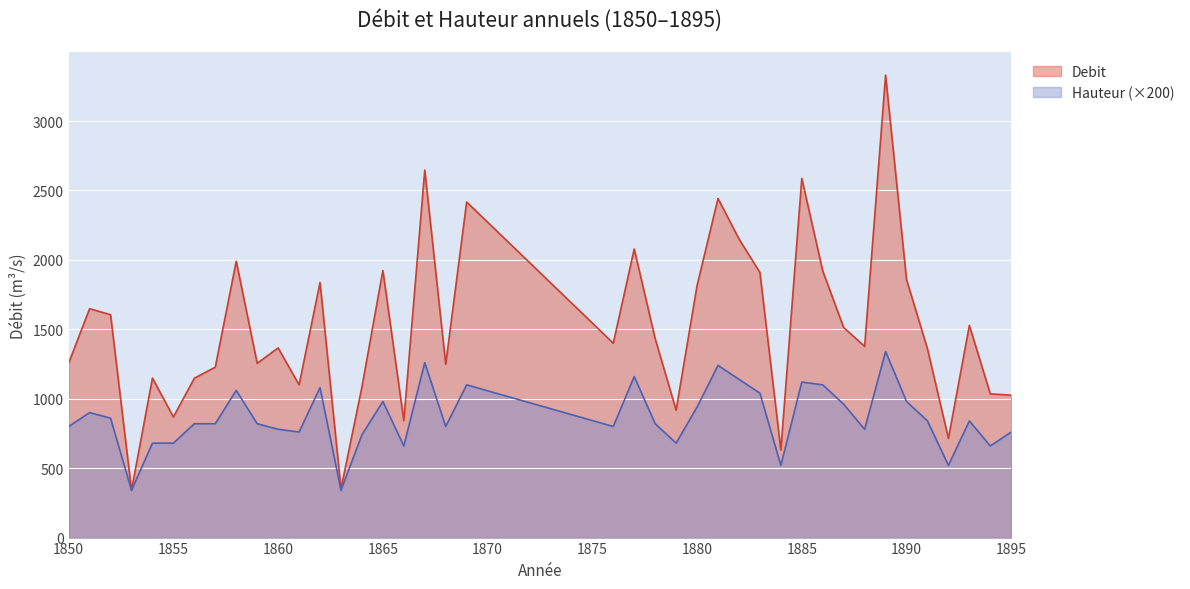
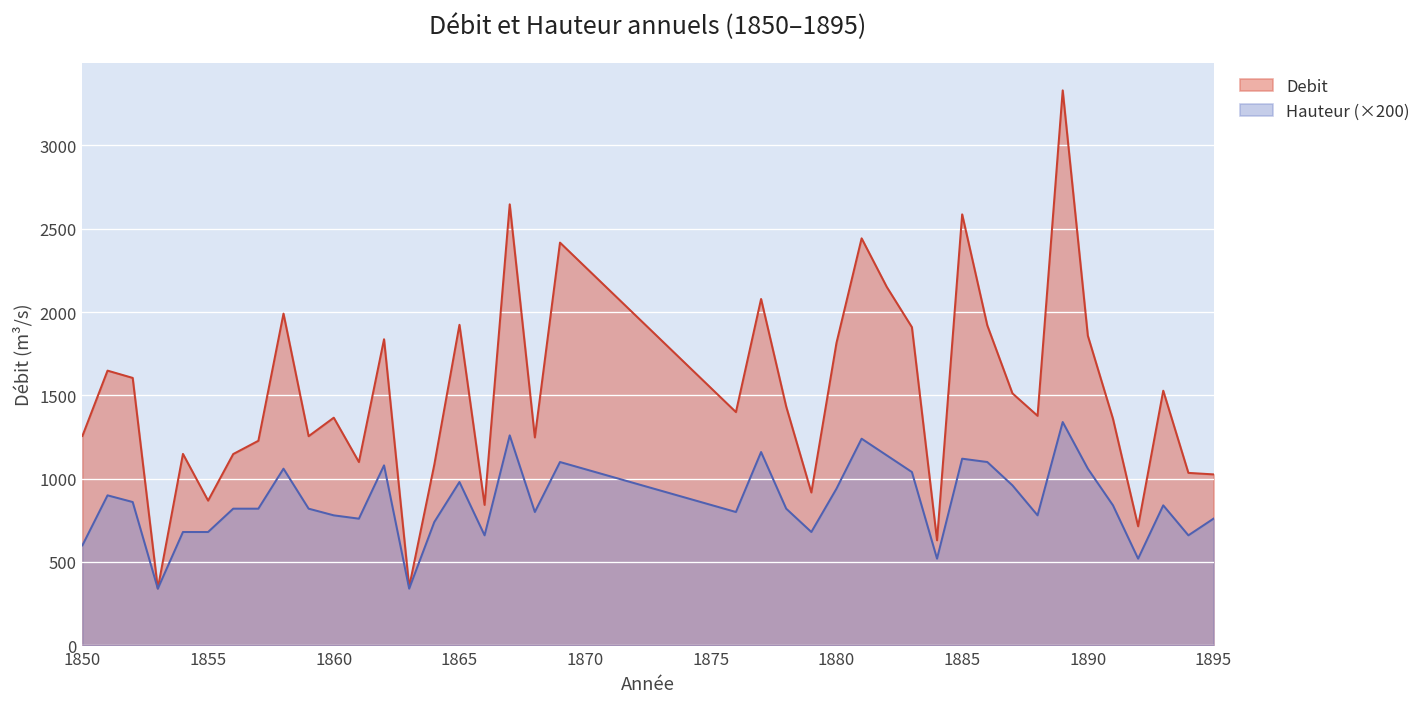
  {
    "Debit": {
      "1850": 1260,
      "1855": 870,
      "1860": 1370,
      "1865": 1920,
      "1880": 1810,
      "1885": 2590,
      "1890": 1860,
      "1895": 1030
    },
    "Hauteur (×200)": {
-     "1850": 800,
+     "1850": 600,
      "1855": 680,
      "1860": 780,
      "1865": 980,
      "1880": 940,
      "1885": 1120,
-     "1890": 980,
+     "1890": 1060,
      "1895": 760
    }
  }
